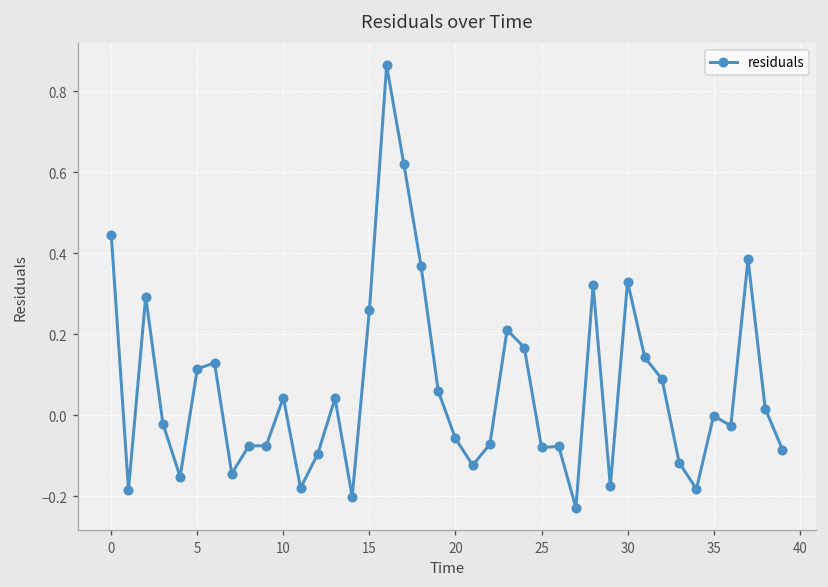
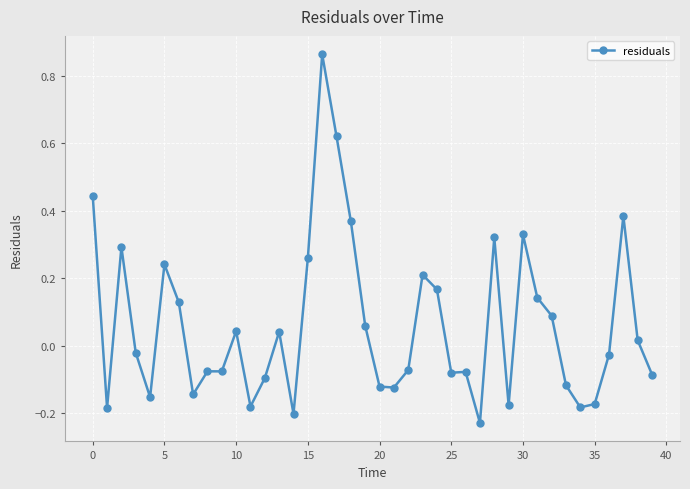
  {
    "0": 0.44,
-   "5": 0.11,
+   "5": 0.24,
    "10": 0.04,
    "15": 0.26,
-   "20": -0.06,
+   "20": -0.12,
    "25": -0.08,
    "30": 0.33,
-   "35": 0.00
+   "35": -0.17
  }
